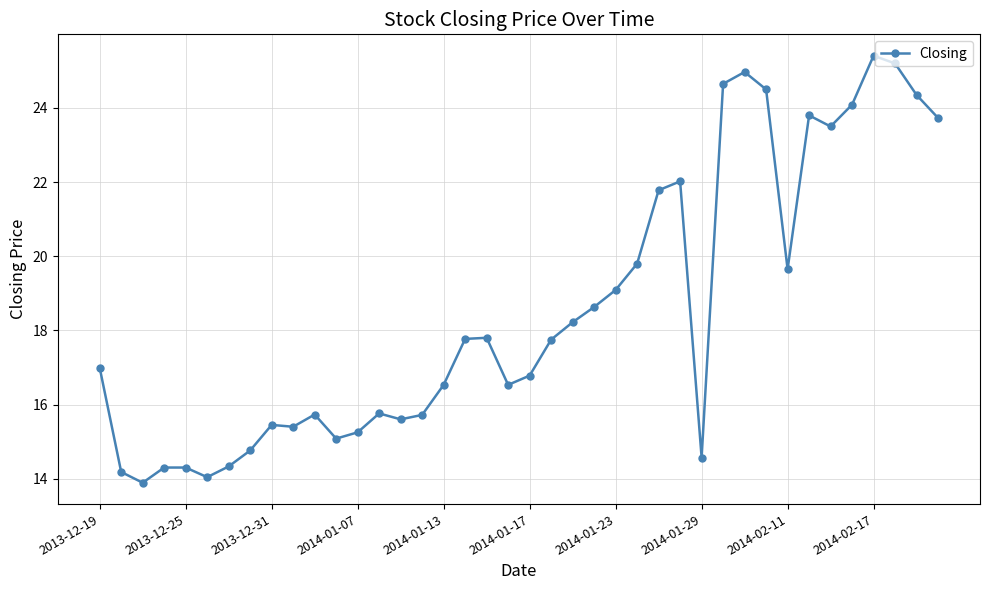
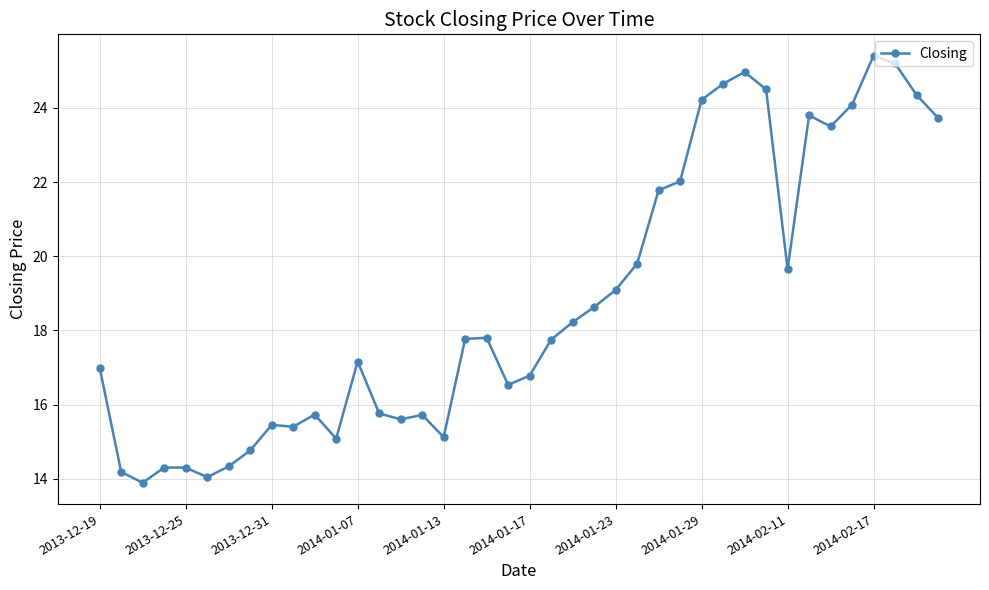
  {
    "2013-12-19": 17.0,
    "2013-12-25": 14.3,
    "2013-12-31": 15.5,
-   "2014-01-07": 15.3,
-   "2014-01-13": 16.5,
+   "2014-01-07": 17.2,
+   "2014-01-13": 15.1,
    "2014-01-17": 16.8,
    "2014-01-23": 19.1,
-   "2014-01-29": 14.6,
+   "2014-01-29": 24.2,
    "2014-02-11": 19.7,
    "2014-02-17": 25.4
  }
